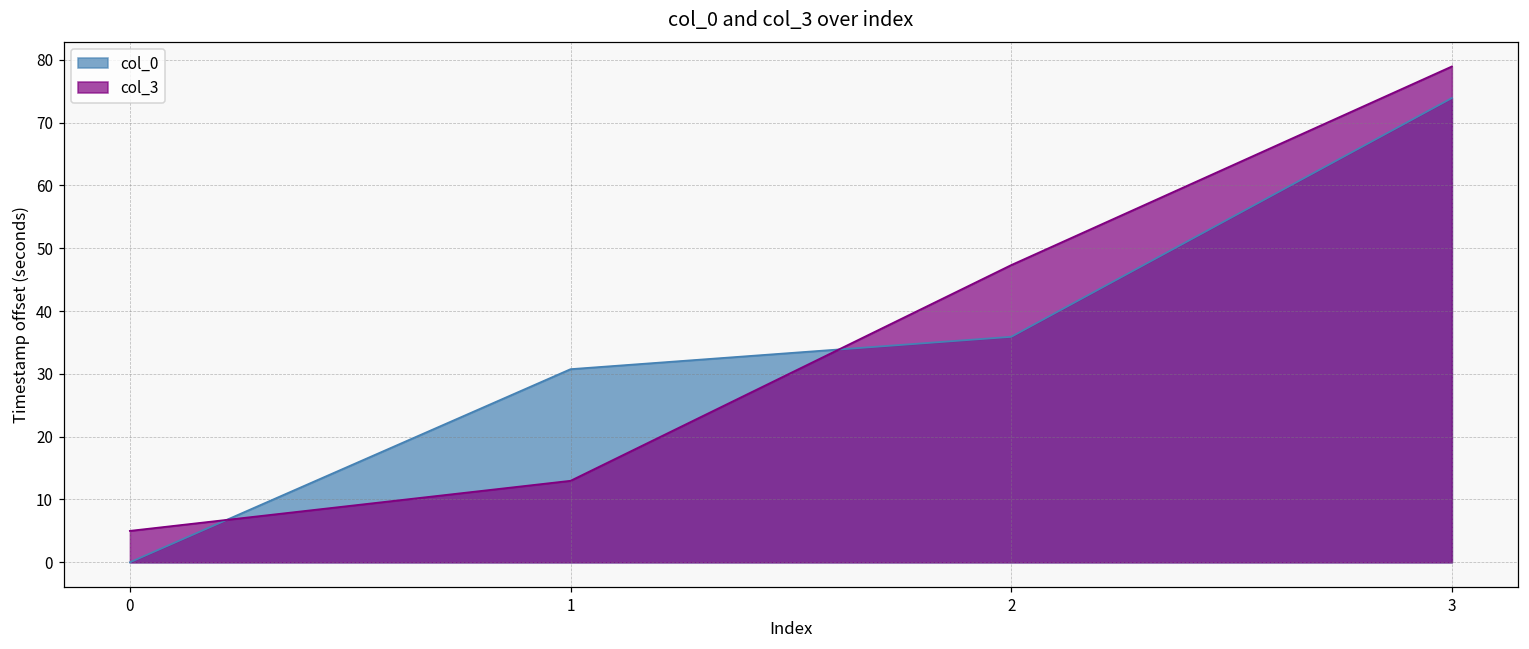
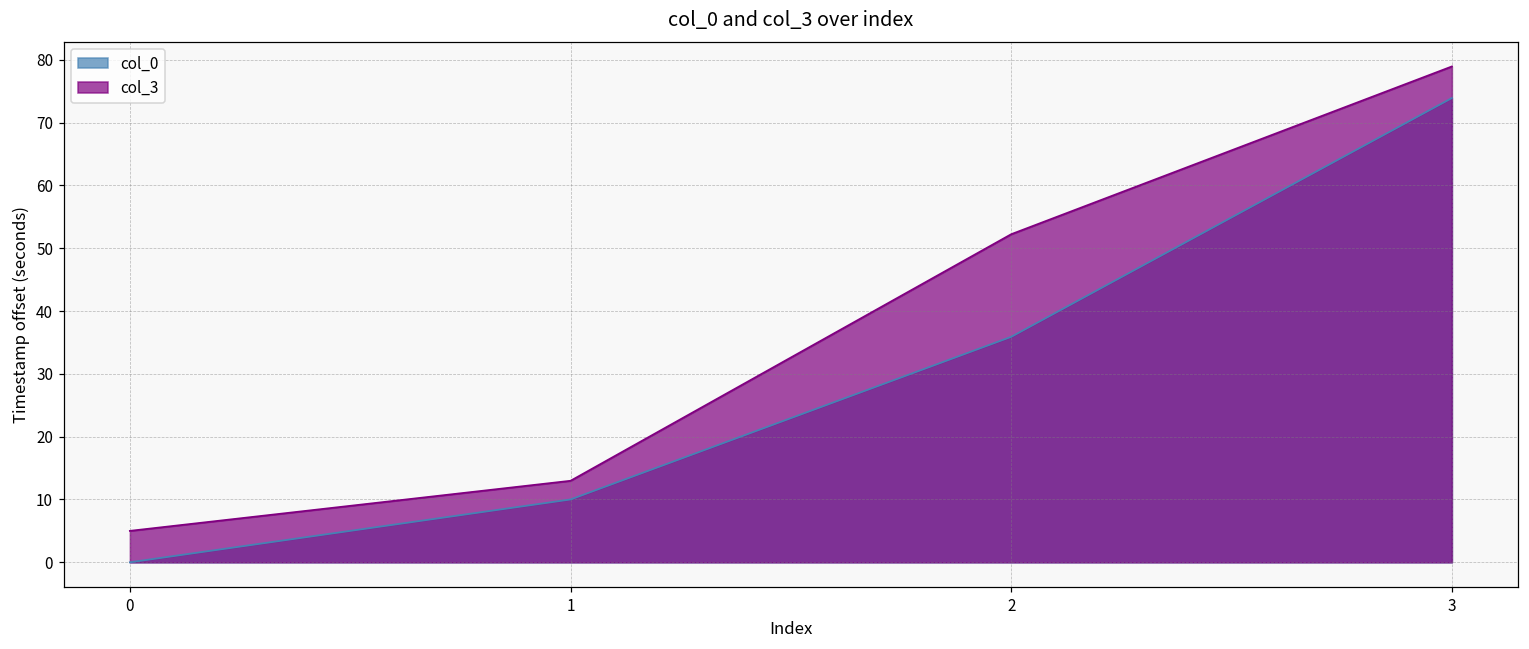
  {
    "col_0": {
      "0": 0,
-     "1": 31,
+     "1": 10,
      "2": 36,
      "3": 74
    },
    "col_3": {
      "0": 5,
      "1": 13,
-     "2": 47,
+     "2": 52,
      "3": 79
    }
  }
